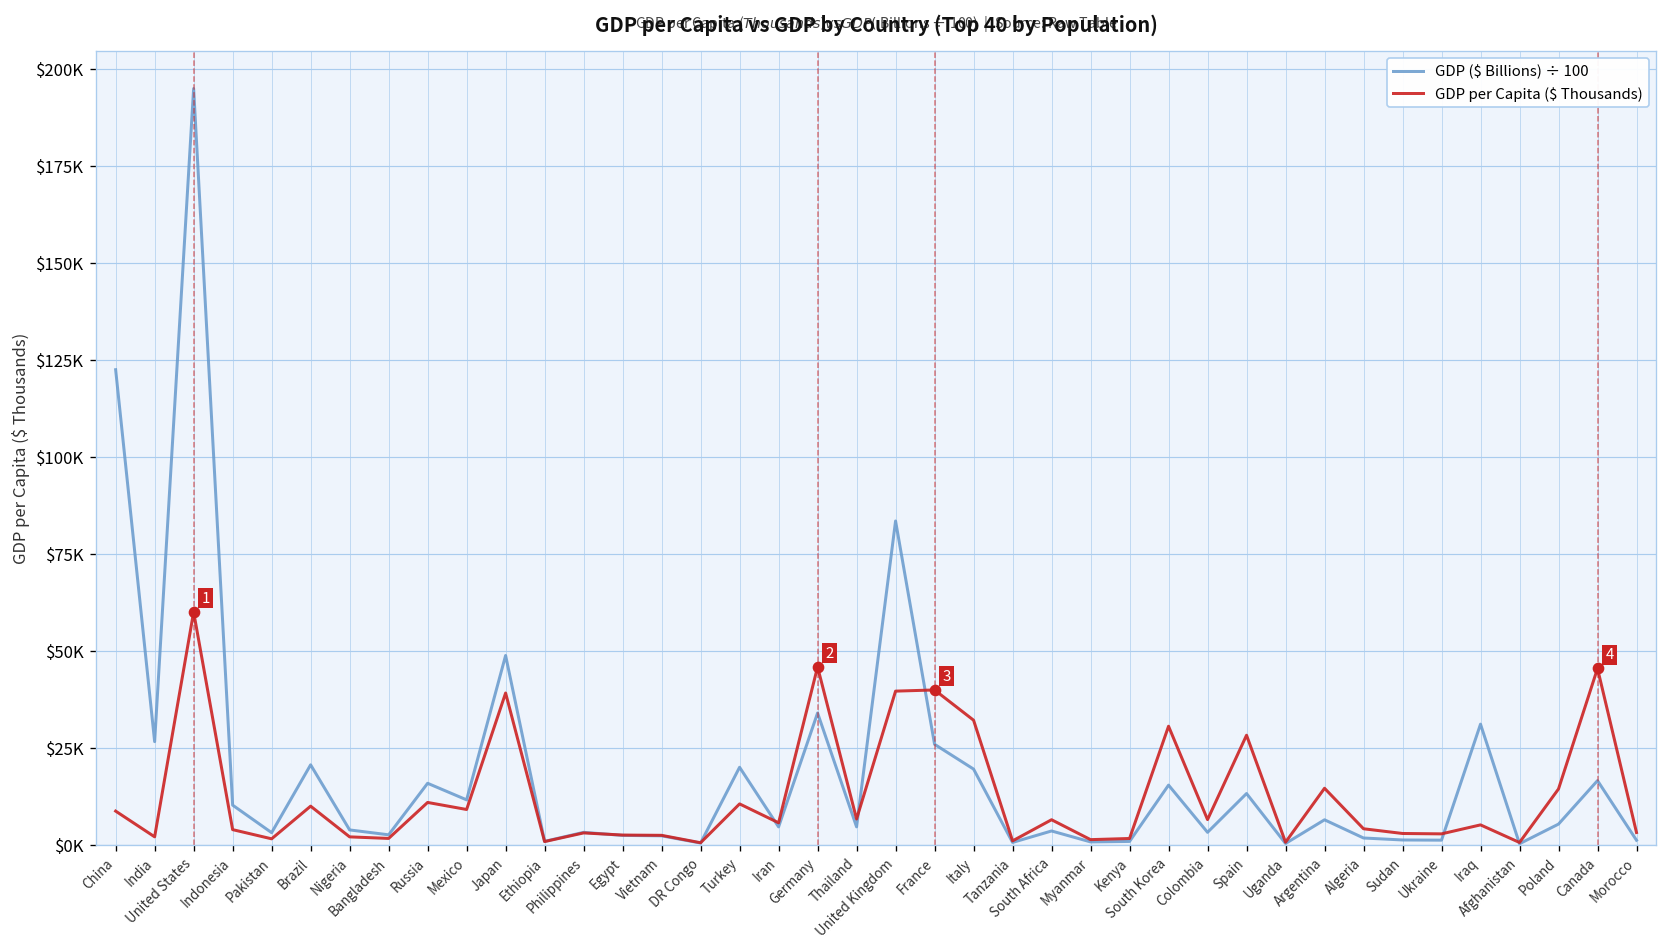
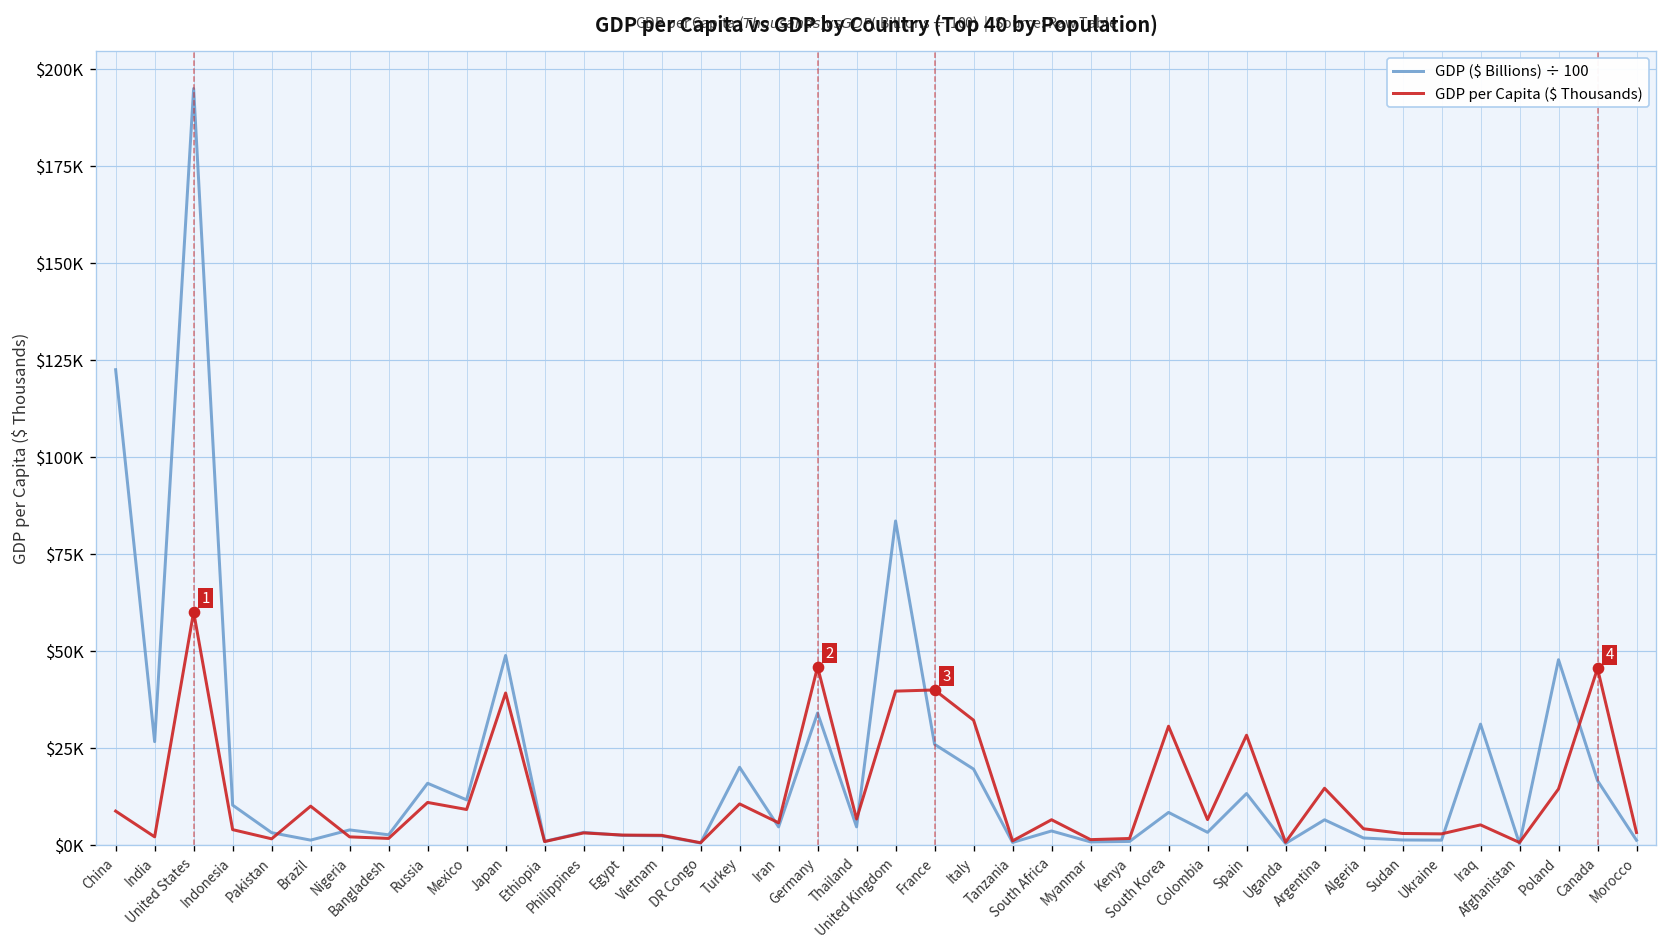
  {
    "GDP ($ Billions) ÷ 100": {
      "China": "$122000",
      "India": "$27000",
      "United States": "$195000",
      "Indonesia": "$10000",
      "Pakistan": "$3000",
-     "Brazil": "$21000",
+     "Brazil": "$1000",
      "Nigeria": "$4000",
      "Bangladesh": "$3000",
      "Russia": "$16000",
      "Mexico": "$12000",
      "Japan": "$49000",
      "Turkey": "$20000",
      "Iran": "$5000",
      "Germany": "$34000",
      "Thailand": "$5000",
      "United Kingdom": "$83000",
      "France": "$26000",
      "Italy": "$19000",
      "South Africa": "$3000",
-     "South Korea": "$15000",
+     "South Korea": "$8000",
      "Colombia": "$3000",
      "Spain": "$13000",
      "Argentina": "$6000",
      "Algeria": "$2000",
      "Sudan": "$1000",
      "Ukraine": "$1000",
      "Iraq": "$31000",
-     "Poland": "$5000",
+     "Poland": "$48000",
      "Canada": "$16000",
      "Morocco": "$1000"
    }
  }
